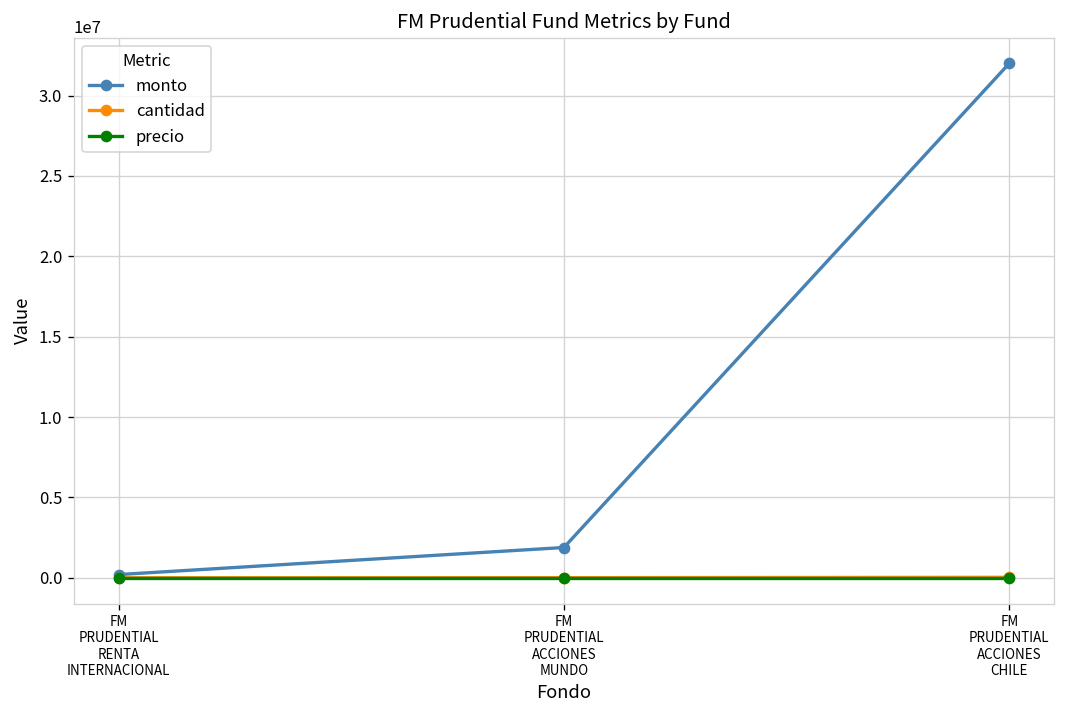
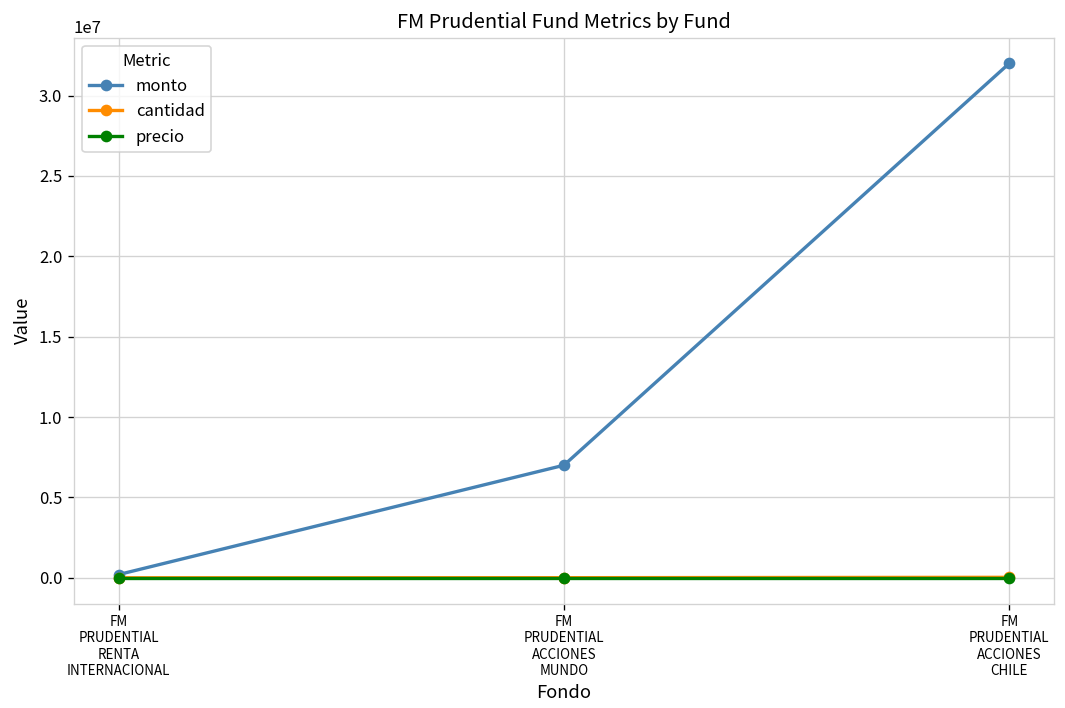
  {
    "monto": {
      "FM PRUDENTIAL RENTA INTERNACIONAL": 200000,
-     "FM PRUDENTIAL ACCIONES MUNDO": 1900000,
+     "FM PRUDENTIAL ACCIONES MUNDO": 7000000,
      "FM PRUDENTIAL ACCIONES CHILE": 32000000
    }
  }
